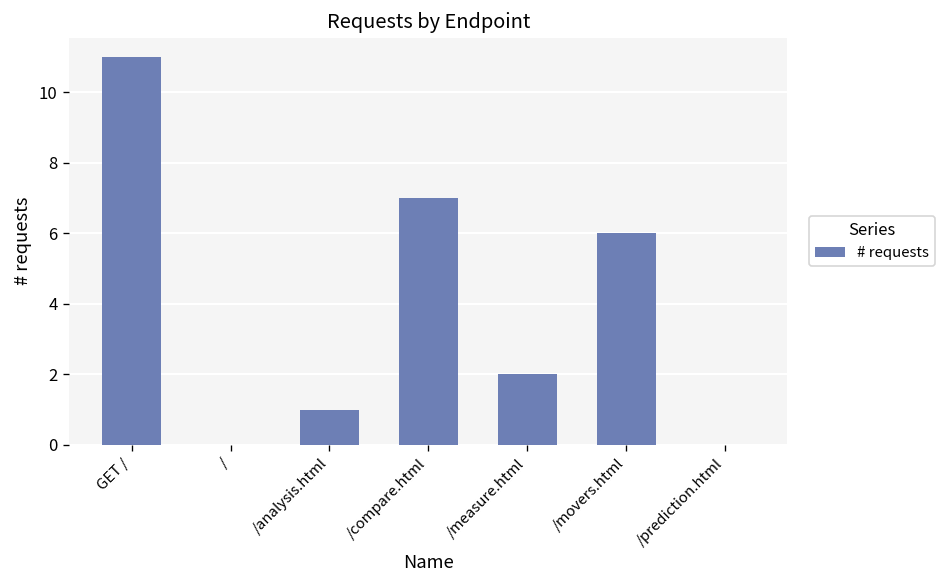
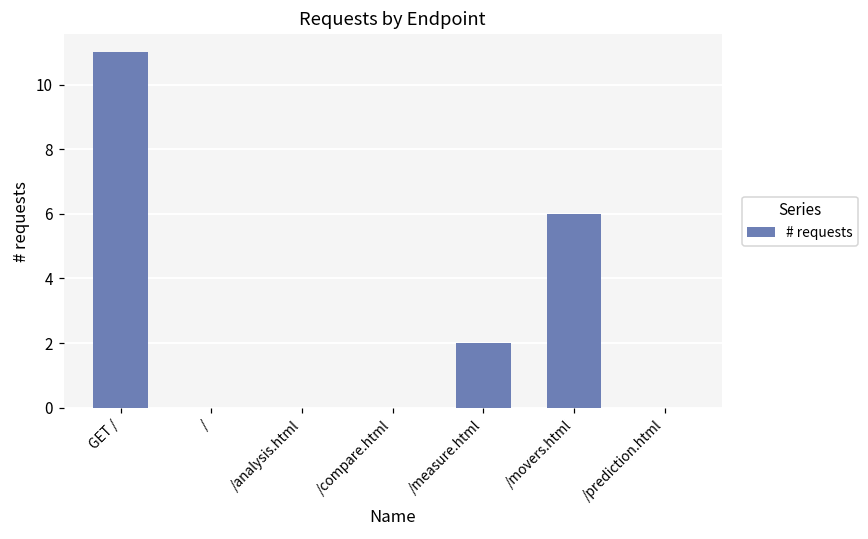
  {
    "GET /": 11,
    "/": 0,
-   "/analysis.html": 1,
-   "/compare.html": 7,
+   "/analysis.html": 0,
+   "/compare.html": 0,
    "/measure.html": 2,
    "/movers.html": 6,
    "/prediction.html": 0
  }
